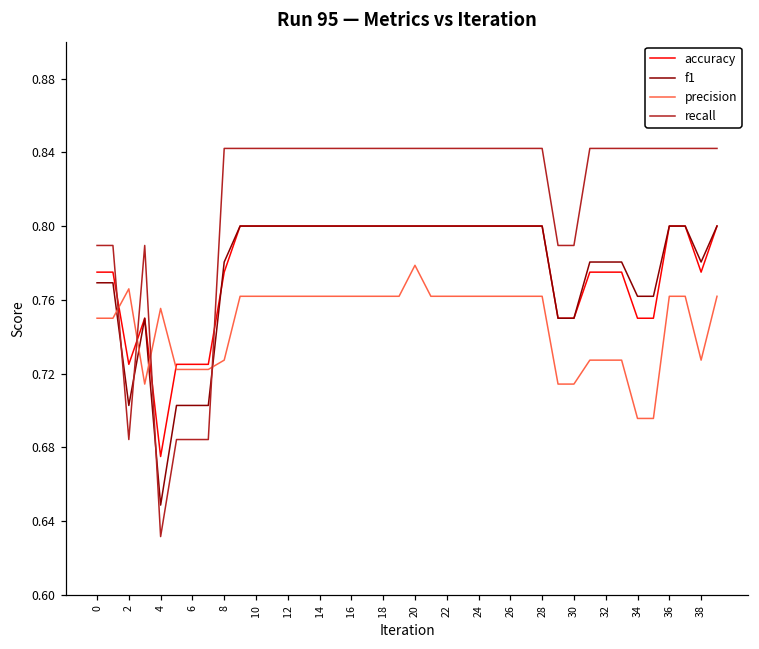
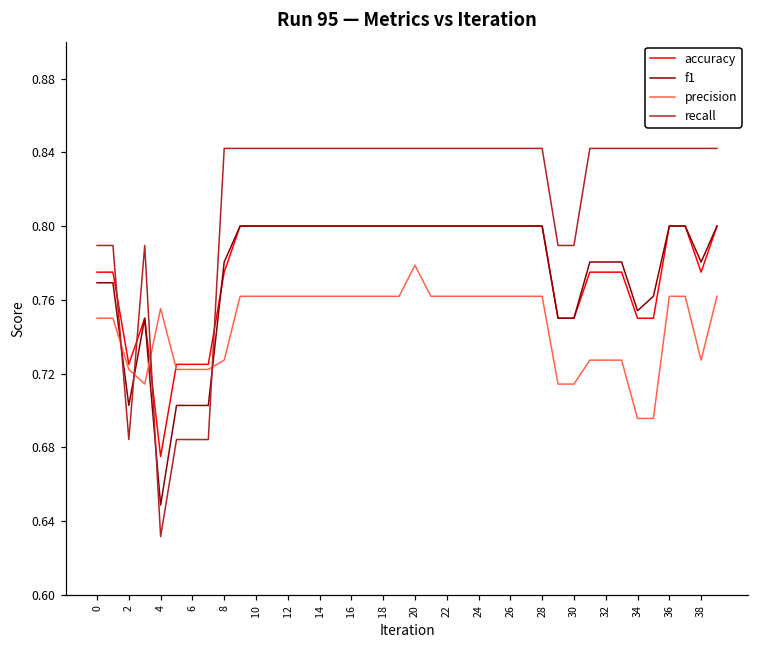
  {
    "accuracy": {
      "0": 0.775,
      "2": 0.725,
      "4": 0.675,
      "6": 0.725,
      "8": 0.775,
      "32": 0.775,
      "34": 0.750,
      "38": 0.775
    },
    "f1": {
      "0": 0.769,
      "2": 0.703,
      "4": 0.649,
      "6": 0.703,
      "8": 0.780,
      "32": 0.780,
-     "34": 0.762,
+     "34": 0.754,
      "38": 0.780
    },
    "precision": {
      "0": 0.750,
-     "2": 0.766,
+     "2": 0.722,
      "4": 0.755,
      "6": 0.722,
      "8": 0.727,
      "10": 0.762,
      "12": 0.762,
      "14": 0.762,
      "16": 0.762,
      "18": 0.762,
      "20": 0.779,
      "22": 0.762,
      "24": 0.762,
      "26": 0.762,
      "28": 0.762,
      "30": 0.714,
      "32": 0.727,
      "34": 0.696,
      "36": 0.762,
      "38": 0.727
    },
    "recall": {
      "0": 0.789,
      "2": 0.684,
      "4": 0.632,
      "6": 0.684,
      "8": 0.842,
      "10": 0.842,
      "12": 0.842,
      "14": 0.842,
      "16": 0.842,
      "18": 0.842,
      "20": 0.842,
      "22": 0.842,
      "24": 0.842,
      "26": 0.842,
      "28": 0.842,
      "30": 0.789,
      "32": 0.842,
      "34": 0.842,
      "36": 0.842,
      "38": 0.842
    }
  }
